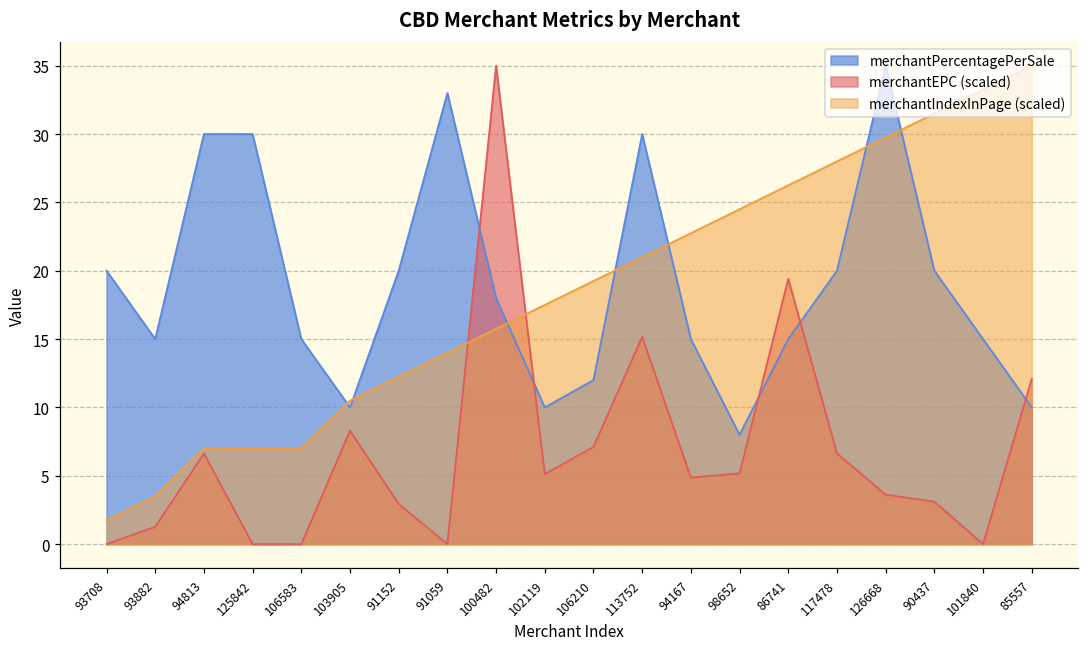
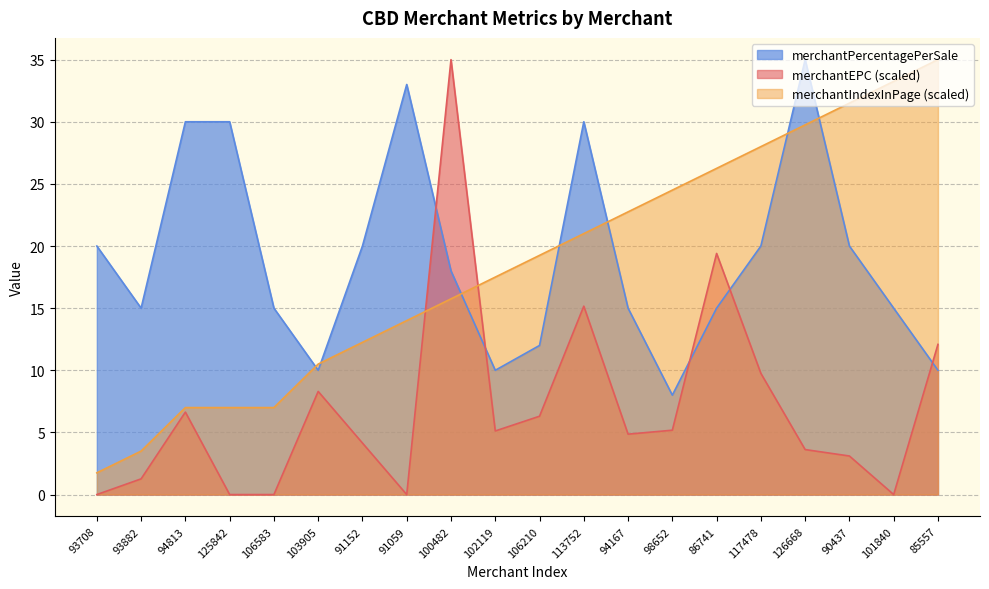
  {
    "merchantPercentagePerSale": {
      "93708": 20.0,
      "93882": 15.0,
      "94813": 30.0,
      "125842": 30.0,
      "106583": 15.0,
      "103905": 10.0,
      "91152": 20.0,
      "91059": 33.0,
      "100482": 18.0,
      "102119": 10.0,
      "106210": 12.0,
      "113752": 30.0,
      "94167": 15.0,
      "98652": 8.0,
      "86741": 15.0,
      "117478": 20.0,
      "90437": 20.0,
      "101840": 15.0,
      "85557": 10.0
    },
    "merchantEPC (scaled)": {
      "93708": 0.0,
      "93882": 1.3,
      "94813": 6.6,
      "125842": 0.0,
      "106583": 0.0,
      "103905": 8.3,
-     "91152": 2.9,
+     "91152": 4.1,
      "91059": 0.0,
      "100482": 35.0,
      "102119": 5.1,
-     "106210": 7.1,
+     "106210": 6.3,
      "113752": 15.2,
      "94167": 4.9,
      "98652": 5.2,
      "86741": 19.4,
-     "117478": 6.6,
+     "117478": 9.8,
      "126668": 3.6,
      "90437": 3.1,
      "101840": 0.0,
      "85557": 12.1
    },
    "merchantIndexInPage (scaled)": {
      "93708": 1.8,
      "93882": 3.5,
      "94813": 7.0,
      "125842": 7.0,
      "106583": 7.0,
      "103905": 10.5,
      "91152": 12.3,
      "91059": 14.0,
      "100482": 15.8,
      "102119": 17.5,
      "106210": 19.3,
      "113752": 21.0,
      "94167": 22.8,
      "98652": 24.5,
      "86741": 26.3,
      "117478": 28.0,
      "126668": 29.8
    }
  }
